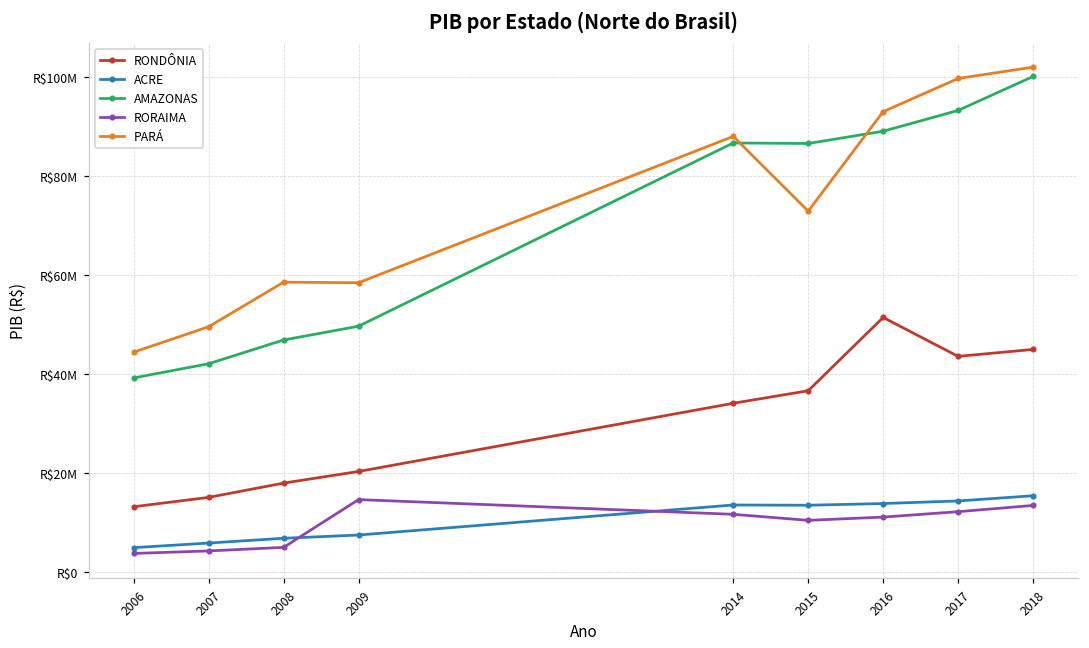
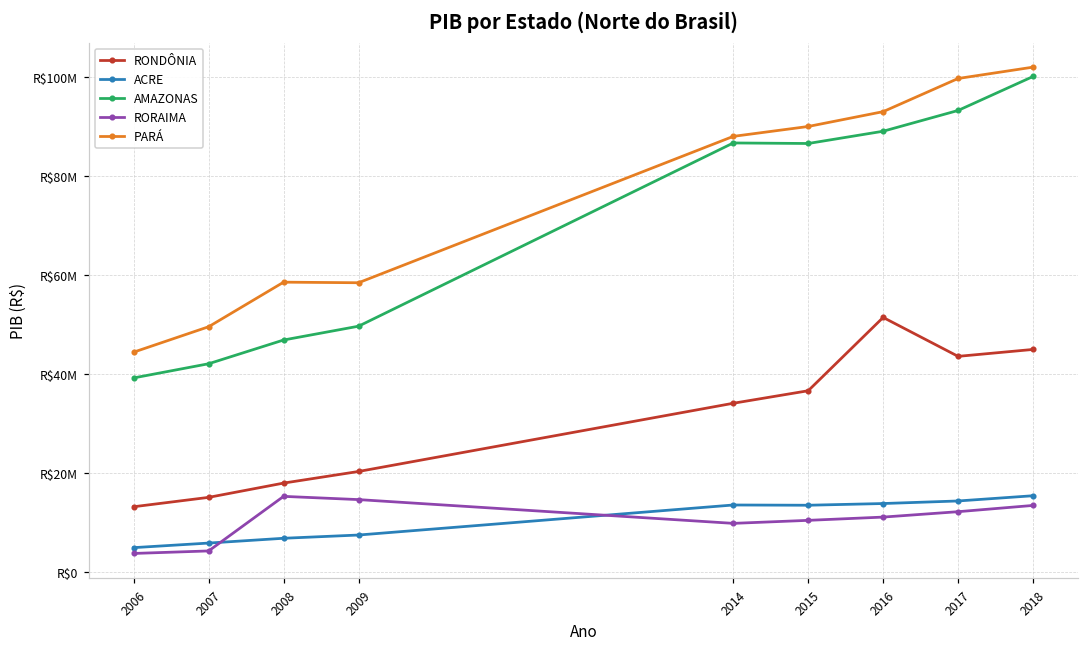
  {
    "RONDÔNIA": {
      "2006": "R$13000000",
      "2007": "R$15000000",
      "2008": "R$18000000",
      "2009": "R$20000000",
      "2014": "R$34000000",
      "2015": "R$37000000",
      "2016": "R$51000000",
      "2017": "R$44000000",
      "2018": "R$45000000"
    },
    "ACRE": {
      "2006": "R$5000000",
      "2007": "R$6000000",
      "2008": "R$7000000",
      "2009": "R$7000000",
      "2014": "R$13000000",
      "2015": "R$13000000",
      "2016": "R$14000000",
      "2017": "R$14000000",
      "2018": "R$15000000"
    },
    "AMAZONAS": {
      "2006": "R$39000000",
      "2007": "R$42000000",
      "2008": "R$47000000",
      "2009": "R$50000000",
      "2014": "R$87000000",
      "2015": "R$87000000",
      "2016": "R$89000000",
      "2017": "R$93000000",
      "2018": "R$100000000"
    },
    "RORAIMA": {
      "2006": "R$4000000",
      "2007": "R$4000000",
-     "2008": "R$5000000",
+     "2008": "R$15000000",
      "2009": "R$15000000",
-     "2014": "R$12000000",
+     "2014": "R$10000000",
      "2015": "R$10000000",
      "2016": "R$11000000",
      "2017": "R$12000000",
      "2018": "R$13000000"
    },
    "PARÁ": {
      "2006": "R$44000000",
      "2007": "R$50000000",
      "2008": "R$59000000",
      "2009": "R$58000000",
      "2014": "R$88000000",
-     "2015": "R$73000000",
+     "2015": "R$90000000",
      "2016": "R$93000000",
      "2017": "R$100000000",
      "2018": "R$102000000"
    }
  }
